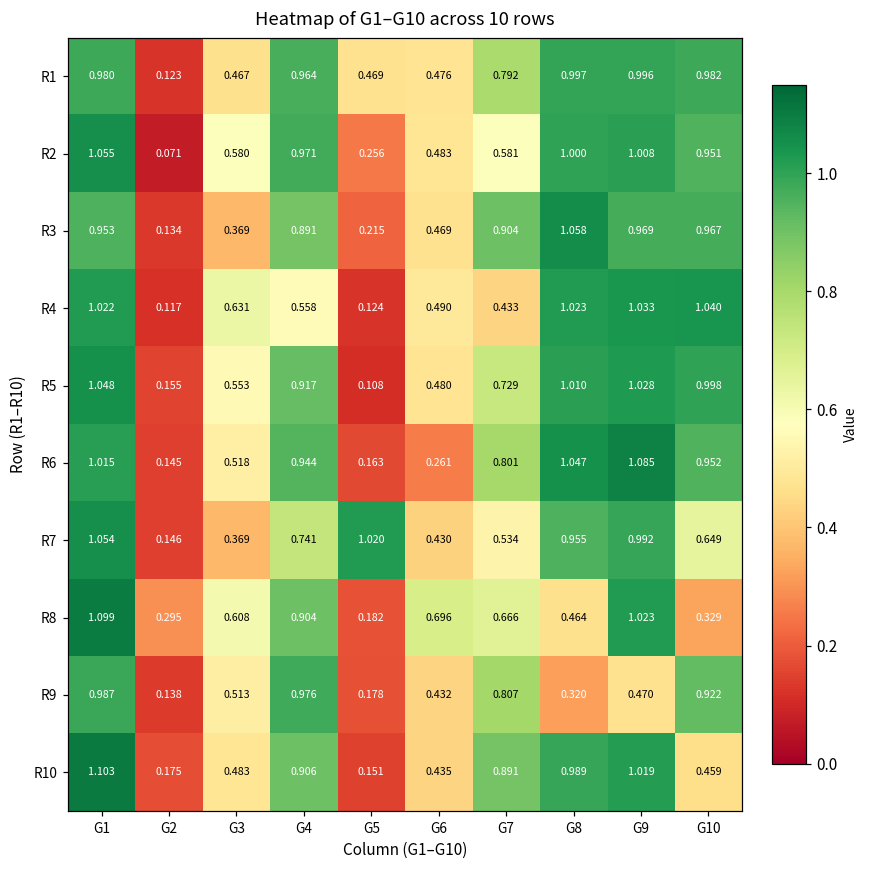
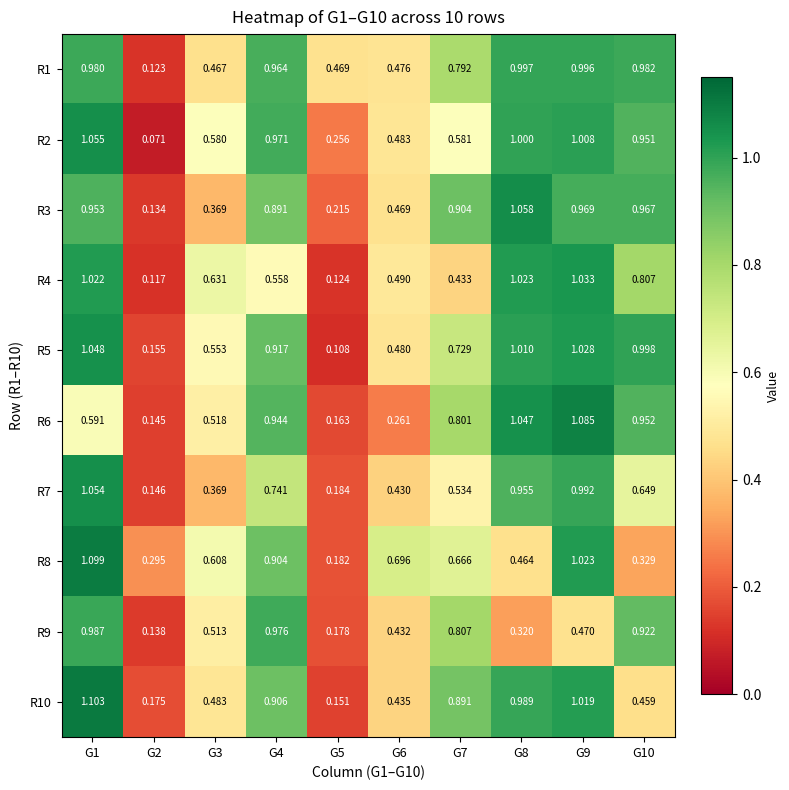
  {
    "R1": {
      "G1": 0.980,
      "G2": 0.123,
      "G3": 0.467,
      "G4": 0.964,
      "G5": 0.469,
      "G6": 0.476,
      "G7": 0.792,
      "G8": 0.997,
      "G9": 0.996,
      "G10": 0.982
    },
    "R2": {
      "G1": 1.055,
      "G2": 0.071,
      "G3": 0.580,
      "G4": 0.971,
      "G5": 0.256,
      "G6": 0.483,
      "G7": 0.581,
      "G8": 1.000,
      "G9": 1.008,
      "G10": 0.951
    },
    "R3": {
      "G1": 0.953,
      "G2": 0.134,
      "G3": 0.369,
      "G4": 0.891,
      "G5": 0.215,
      "G6": 0.469,
      "G7": 0.904,
      "G8": 1.058,
      "G9": 0.969,
      "G10": 0.967
    },
    "R4": {
      "G1": 1.022,
      "G2": 0.117,
      "G3": 0.631,
      "G4": 0.558,
      "G5": 0.124,
      "G6": 0.490,
      "G7": 0.433,
      "G8": 1.023,
      "G9": 1.033,
-     "G10": 1.040
+     "G10": 0.807
    },
    "R5": {
      "G1": 1.048,
      "G2": 0.155,
      "G3": 0.553,
      "G4": 0.917,
      "G5": 0.108,
      "G6": 0.480,
      "G7": 0.729,
      "G8": 1.010,
      "G9": 1.028,
      "G10": 0.998
    },
    "R6": {
-     "G1": 1.015,
+     "G1": 0.591,
      "G2": 0.145,
      "G3": 0.518,
      "G4": 0.944,
      "G5": 0.163,
      "G6": 0.261,
      "G7": 0.801,
      "G8": 1.047,
      "G9": 1.085,
      "G10": 0.952
    },
    "R7": {
      "G1": 1.054,
      "G2": 0.146,
      "G3": 0.369,
      "G4": 0.741,
-     "G5": 1.020,
+     "G5": 0.184,
      "G6": 0.430,
      "G7": 0.534,
      "G8": 0.955,
      "G9": 0.992,
      "G10": 0.649
    },
    "R8": {
      "G1": 1.099,
      "G2": 0.295,
      "G3": 0.608,
      "G4": 0.904,
      "G5": 0.182,
      "G6": 0.696,
      "G7": 0.666,
      "G8": 0.464,
      "G9": 1.023,
      "G10": 0.329
    },
    "R9": {
      "G1": 0.987,
      "G2": 0.138,
      "G3": 0.513,
      "G4": 0.976,
      "G5": 0.178,
      "G6": 0.432,
      "G7": 0.807,
      "G8": 0.320,
      "G9": 0.470,
      "G10": 0.922
    },
    "R10": {
      "G1": 1.103,
      "G2": 0.175,
      "G3": 0.483,
      "G4": 0.906,
      "G5": 0.151,
      "G6": 0.435,
      "G7": 0.891,
      "G8": 0.989,
      "G9": 1.019,
      "G10": 0.459
    }
  }
